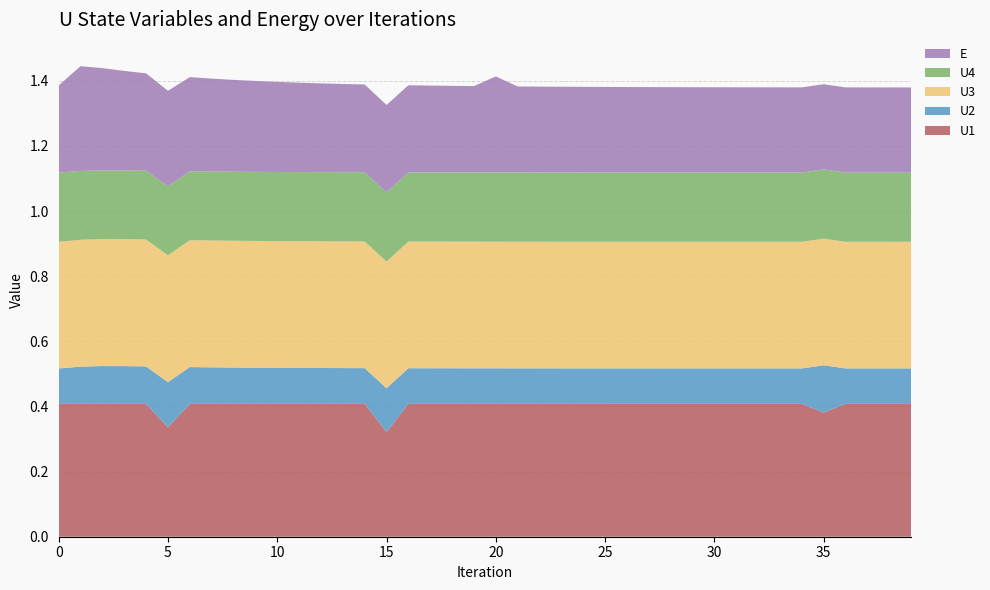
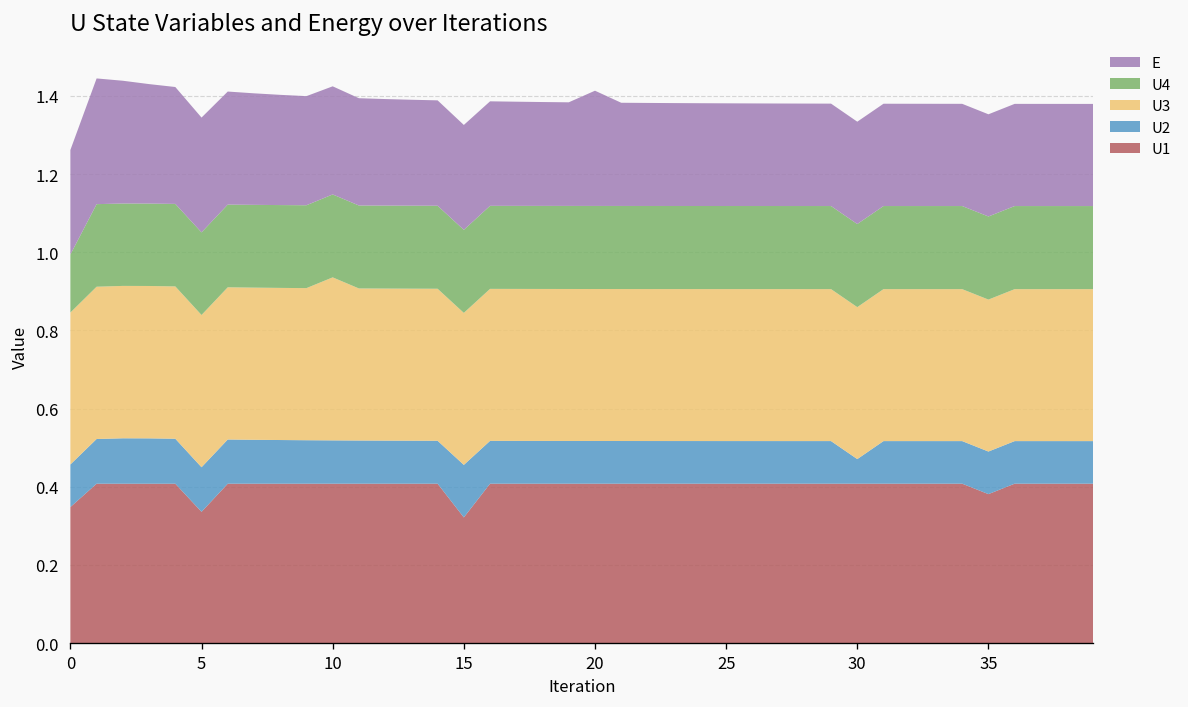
  {
    "U1": {
-     "0": 0.41,
+     "0": 0.35,
      "5": 0.34,
      "10": 0.41,
      "15": 0.32,
      "20": 0.41,
      "25": 0.41,
      "30": 0.41,
      "35": 0.38
    },
    "U2": {
      "0": 0.11,
-     "5": 0.14,
+     "5": 0.11,
      "10": 0.11,
      "15": 0.13,
      "20": 0.11,
      "25": 0.11,
-     "30": 0.11,
-     "35": 0.15
+     "30": 0.06,
+     "35": 0.11
    },
    "U3": {
      "0": 0.39,
      "5": 0.39,
-     "10": 0.39,
+     "10": 0.42,
      "15": 0.39,
      "20": 0.39,
      "25": 0.39,
      "30": 0.39,
      "35": 0.39
    },
    "U4": {
-     "0": 0.21,
+     "0": 0.15,
      "5": 0.21,
      "10": 0.21,
      "15": 0.21,
      "20": 0.21,
      "25": 0.21,
      "30": 0.21,
      "35": 0.21
    },
    "E": {
      "0": 0.27,
      "5": 0.29,
      "10": 0.28,
      "15": 0.27,
      "20": 0.29,
      "25": 0.26,
      "30": 0.26,
      "35": 0.26
    }
  }
